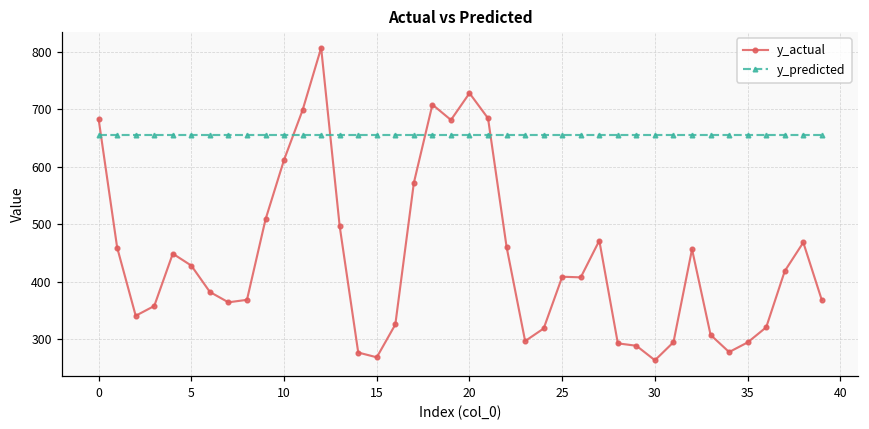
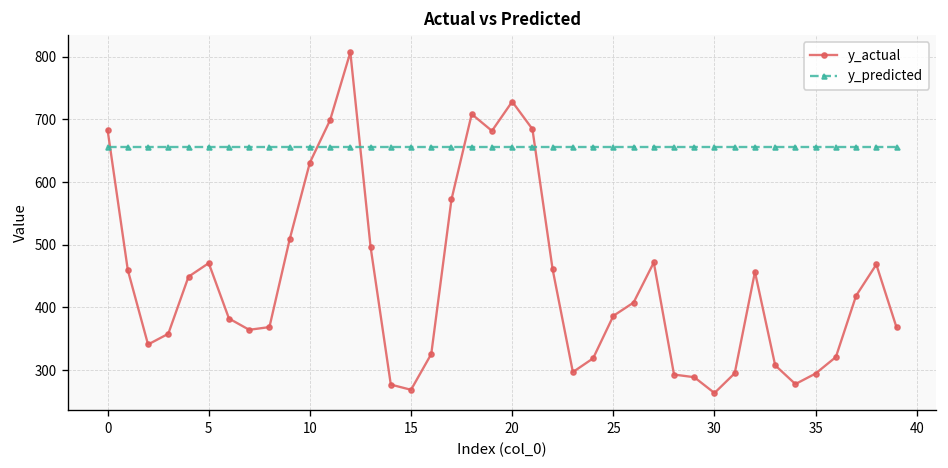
  {
    "y_actual": {
      "0": 680,
-     "5": 430,
-     "10": 610,
+     "5": 470,
+     "10": 630,
      "15": 270,
      "20": 730,
-     "25": 410,
+     "25": 390,
      "30": 260,
      "35": 290
    },
    "y_predicted": {
      "0": 660,
      "5": 660,
      "10": 660,
      "15": 660,
      "20": 660,
      "25": 660,
      "30": 660,
      "35": 660
    }
  }
